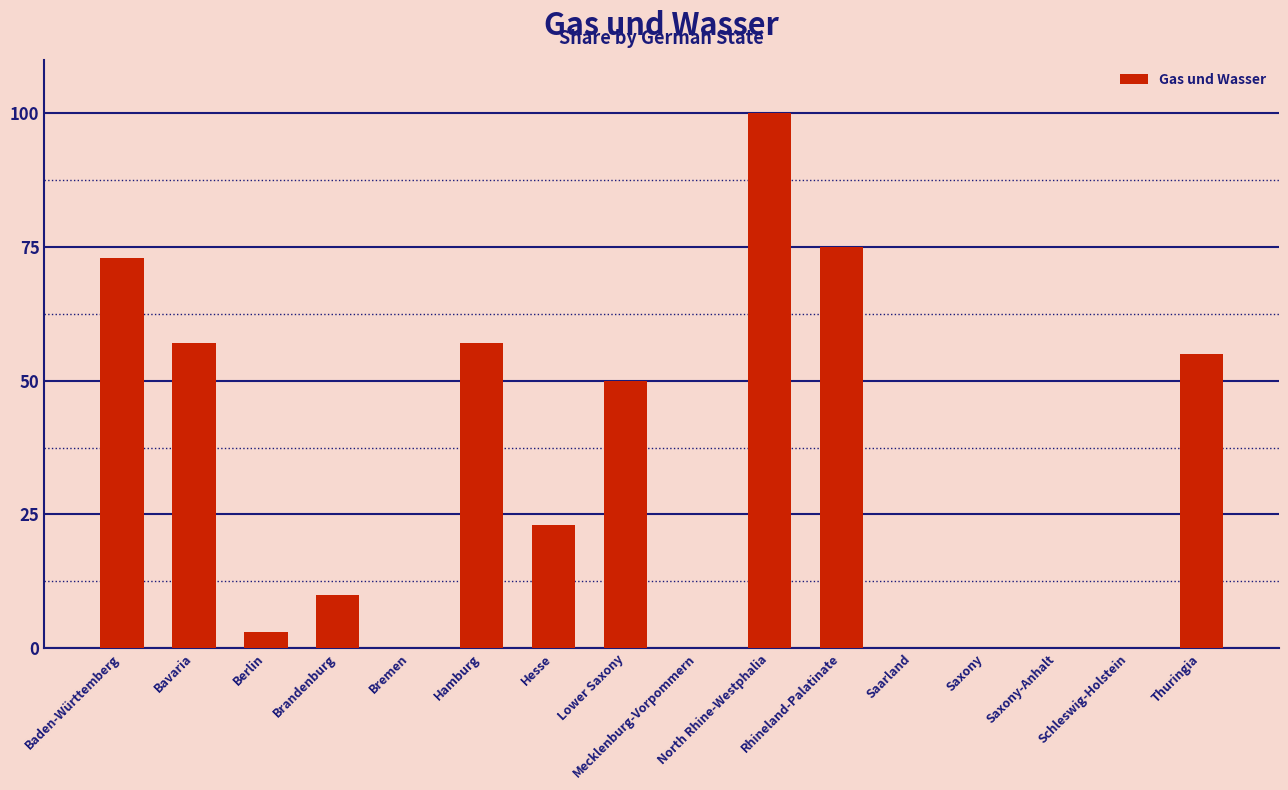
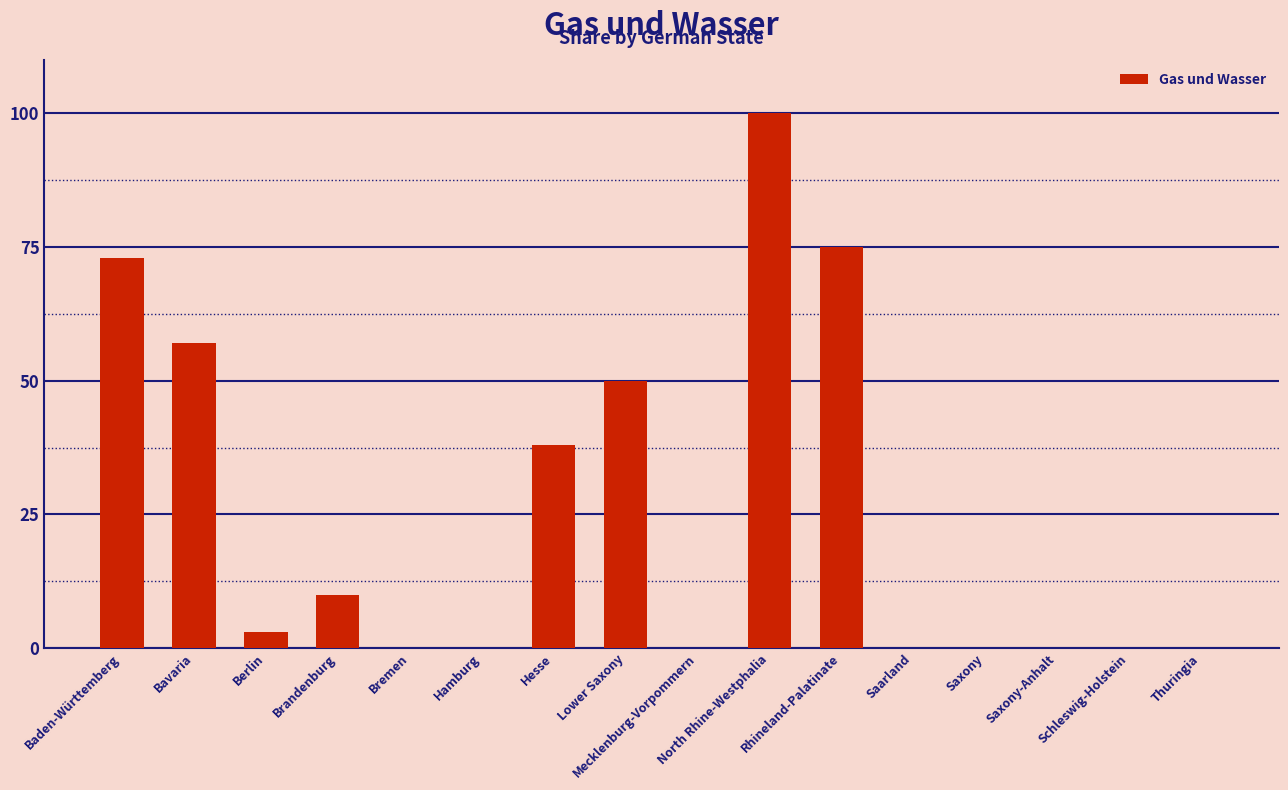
  {
    "Baden-Württemberg": 73,
    "Bavaria": 57,
    "Berlin": 3,
    "Brandenburg": 10,
    "Bremen": 0,
-   "Hamburg": 57,
-   "Hesse": 23,
+   "Hamburg": 0,
+   "Hesse": 38,
    "Lower Saxony": 50,
    "Mecklenburg-Vorpommern": 0,
    "North Rhine-Westphalia": 100,
    "Rhineland-Palatinate": 75,
    "Saarland": 0,
    "Saxony": 0,
    "Saxony-Anhalt": 0,
    "Schleswig-Holstein": 0,
-   "Thuringia": 55
+   "Thuringia": 0
  }
